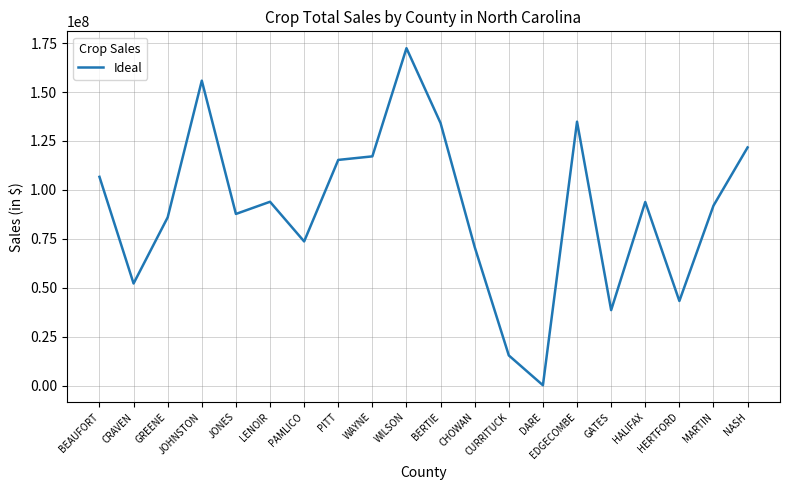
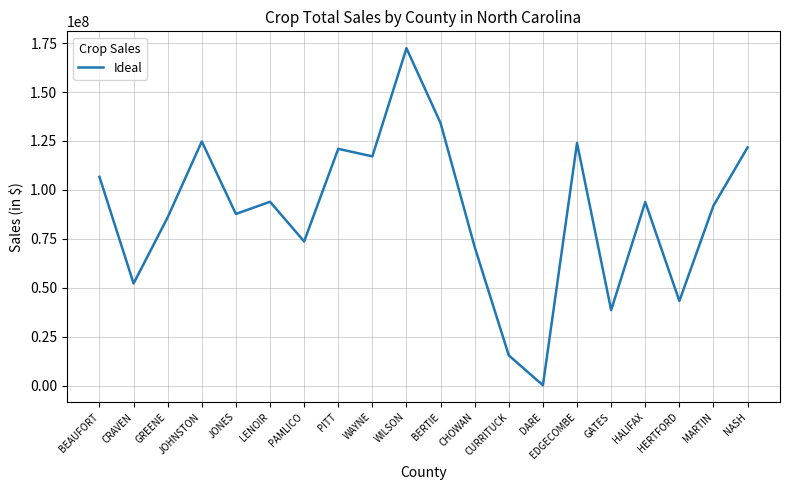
  {
    "BEAUFORT": 107000000,
    "CRAVEN": 52000000,
    "GREENE": 86000000,
-   "JOHNSTON": 156000000,
+   "JOHNSTON": 125000000,
    "JONES": 88000000,
    "LENOIR": 94000000,
    "PAMLICO": 74000000,
-   "PITT": 115000000,
+   "PITT": 121000000,
    "WAYNE": 117000000,
    "WILSON": 172000000,
    "BERTIE": 134000000,
    "CHOWAN": 71000000,
    "CURRITUCK": 15000000,
    "DARE": 0,
-   "EDGECOMBE": 135000000,
+   "EDGECOMBE": 124000000,
    "GATES": 39000000,
    "HALIFAX": 94000000,
    "HERTFORD": 43000000,
    "MARTIN": 92000000,
    "NASH": 122000000
  }
